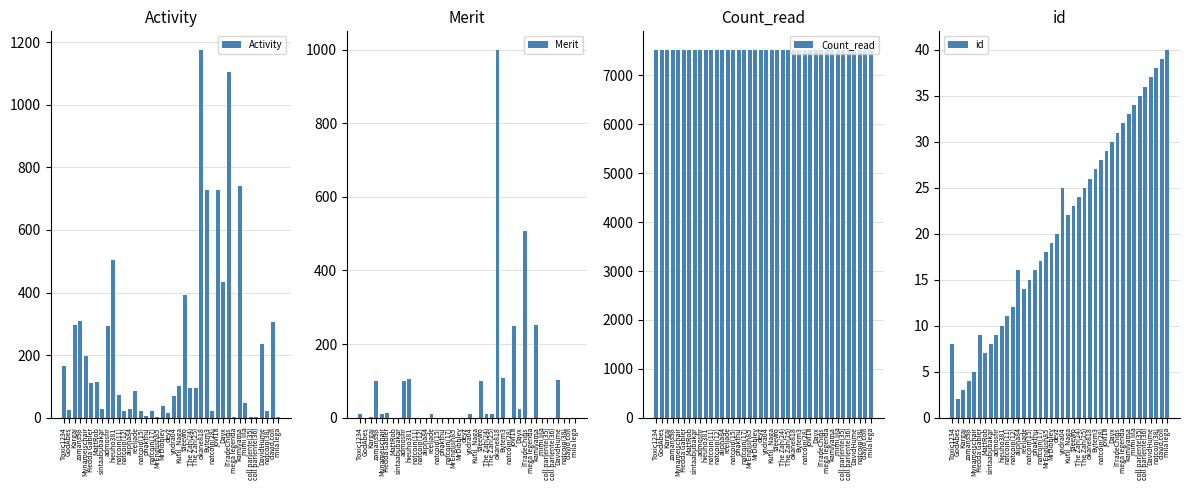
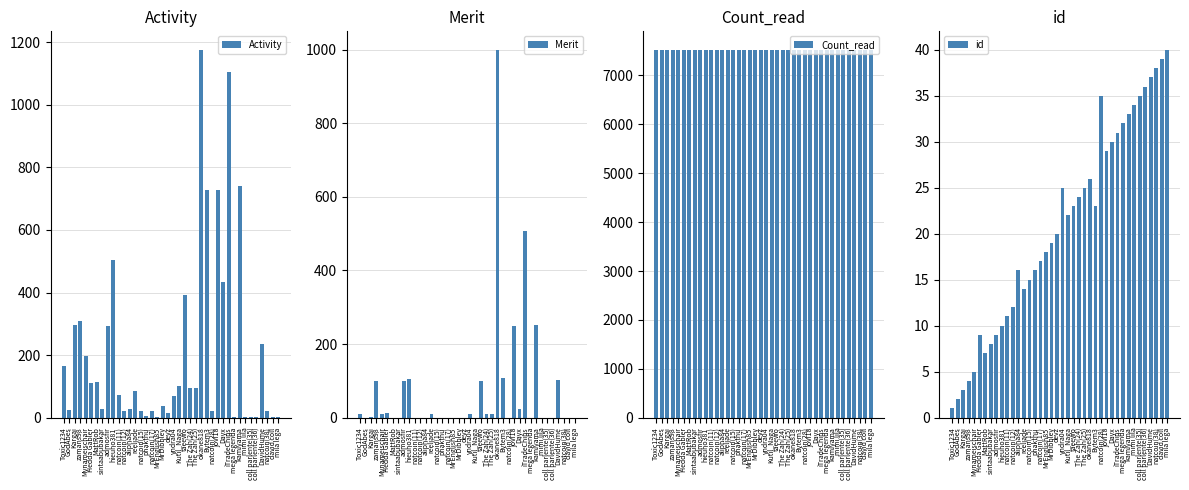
  {
    "Activity": {
      "Toxic1234": 170,
      "GodAbes": 30,
      "Kargai": 300,
      "zamans98": 310,
      "Mynameischair": 200,
      "Hedda Gabler": 110,
      "MattRob": 110,
      "sintaabubakar": 30,
      "admosfir": 290,
      "hieuho381": 500,
      "natcoin(11)": 70,
      "natcoin(12)": 20,
      "alipha84": 30,
      "reeljade": 80,
      "natcoin(15)": 20,
      "natcoin(17)": 20,
      "MrDibbley": 40,
      "devz": 20,
      "yndra04": 70,
      "Kutil_Naga": 100,
      "taeewo": 390,
      "The Zah(24)": 100,
      "The Zah(25)": 100,
      "okane818": 1180,
      "Bytem3": 730,
      "natcoin(28)": 20,
      "jovi18": 730,
      "Dayx": 430,
      "iTradeChips": 1110,
      "kamiyama": 740,
-     "mimi lila": 50,
+     "mimi lila": 0,
      "DavidHume": 240,
      "natcoin(38)": 20,
-     "david coll": 310
+     "david coll": 0
    },
    "Merit": {
      "Toxic1234": 10,
      "GodAbes": 0,
      "zamans98": 100,
      "Mynameischair": 10,
      "Hedda Gabler": 10,
      "MattRob": 0,
      "sintaabubakar": 0,
      "admosfir": 100,
      "hieuho381": 110,
      "natcoin(11)": 0,
      "natcoin(12)": 0,
      "alipha84": 0,
      "reeljade": 10,
      "natcoin(15)": 0,
      "phakthu": 0,
      "natcoin(17)": 0,
      "MrEnglish85": 0,
      "MrDibbley": 0,
      "devz": 0,
      "yndra04": 10,
      "Kutil_Naga": 0,
      "taeewo": 100,
      "The Zah(24)": 10,
      "The Zah(25)": 10,
      "okane818": 1000,
      "Bytem3": 110,
      "natcoin(28)": 0,
      "jovi18": 250,
      "Dayx": 20,
      "iTradeChips": 510,
      "mega legenda": 0,
      "kamiyama": 250,
      "mimi lila": 0,
      "coll parlente(35)": 0,
      "coll parlente(36)": 0,
      "DavidHume": 100,
      "natcoin(38)": 0,
      "david coll": 0,
      "mila lega": 0
    },
    "Count_read": {
      "Toxic1234": 7500,
      "GodAbes": 7500,
      "Kargai": 7500,
      "zamans98": 7500,
      "Mynameischair": 7500,
      "Hedda Gabler": 7500,
      "MattRob": 7500,
      "sintaabubakar": 7500,
      "admosfir": 7500,
      "hieuho381": 7500,
      "natcoin(11)": 7500,
      "natcoin(12)": 7500,
      "alipha84": 7500,
      "reeljade": 7500,
      "natcoin(15)": 7500,
      "phakthu": 7500,
      "natcoin(17)": 7500,
      "MrEnglish85": 7500,
      "MrDibbley": 7500,
      "devz": 7500,
      "yndra04": 7500,
      "Kutil_Naga": 7500,
      "taeewo": 7500,
      "The Zah(24)": 7500,
      "The Zah(25)": 7500
    },
    "id": {
-     "Toxic1234": 8,
+     "Toxic1234": 1,
      "GodAbes": 2,
      "Kargai": 3,
      "zamans98": 4,
      "Mynameischair": 5,
      "Hedda Gabler": 9,
      "MattRob": 7,
      "sintaabubakar": 8,
      "admosfir": 9,
      "hieuho381": 10,
      "natcoin(11)": 11,
      "natcoin(12)": 12,
      "alipha84": 16,
      "reeljade": 14,
      "natcoin(15)": 15,
      "phakthu": 16,
      "natcoin(17)": 17,
      "MrEnglish85": 18,
      "MrDibbley": 19,
      "devz": 20,
      "yndra04": 25,
      "Kutil_Naga": 22,
      "taeewo": 23,
      "The Zah(24)": 24,
      "The Zah(25)": 25,
      "okane818": 26,
-     "Bytem3": 27,
-     "natcoin(28)": 28,
+     "Bytem3": 23,
+     "natcoin(28)": 35,
      "jovi18": 29,
      "Dayx": 30,
      "iTradeChips": 31,
      "mega legenda": 32,
      "kamiyama": 33,
      "mimi lila": 34,
      "coll parlente(35)": 35,
      "coll parlente(36)": 36,
      "DavidHume": 37,
      "natcoin(38)": 38,
      "david coll": 39,
      "mila lega": 40
    }
  }
